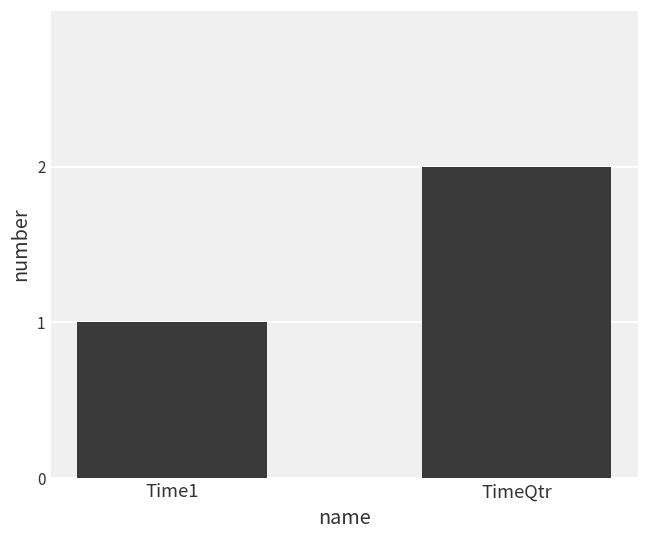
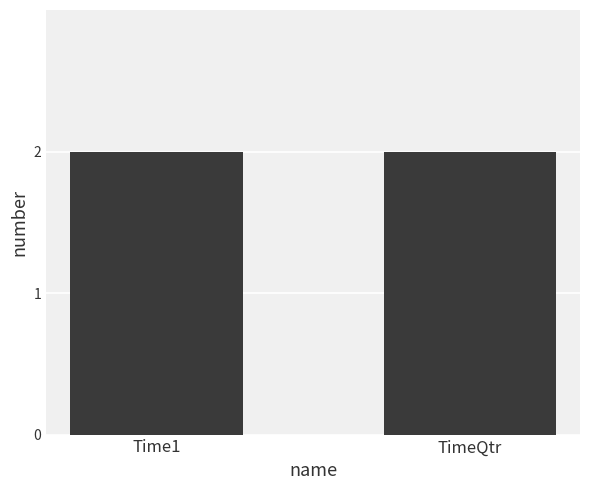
  {
-   "Time1": 1,
+   "Time1": 2,
    "TimeQtr": 2
  }
